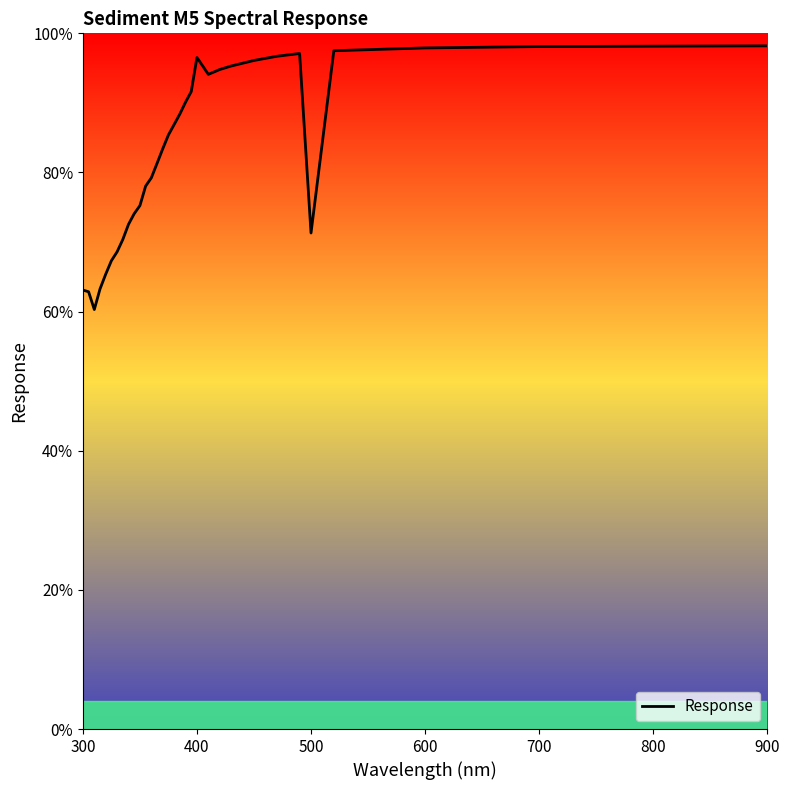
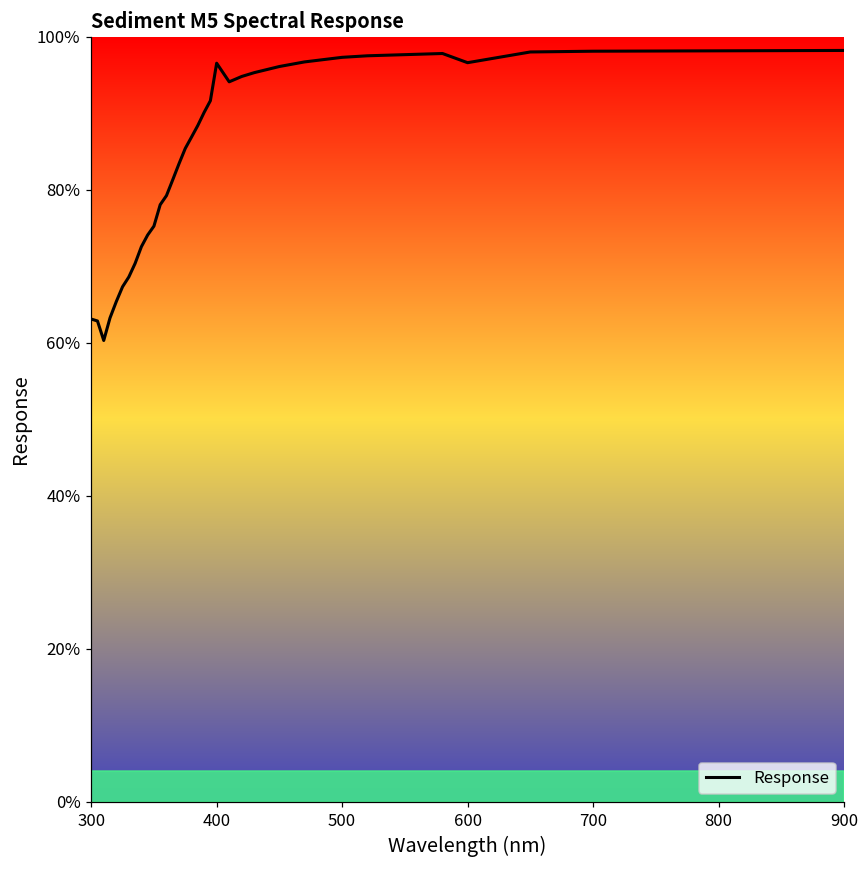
  {
    "300": "63%",
    "400": "97%",
-   "500": "71%",
-   "600": "98%",
+   "500": "97%",
+   "600": "97%",
    "700": "98%",
    "800": "98%",
    "900": "98%"
  }
